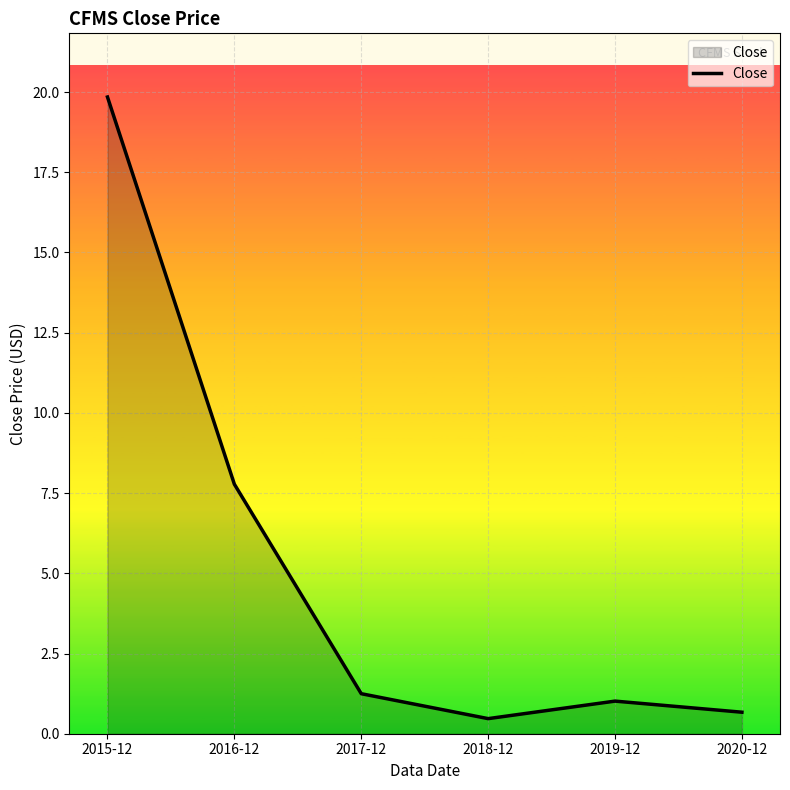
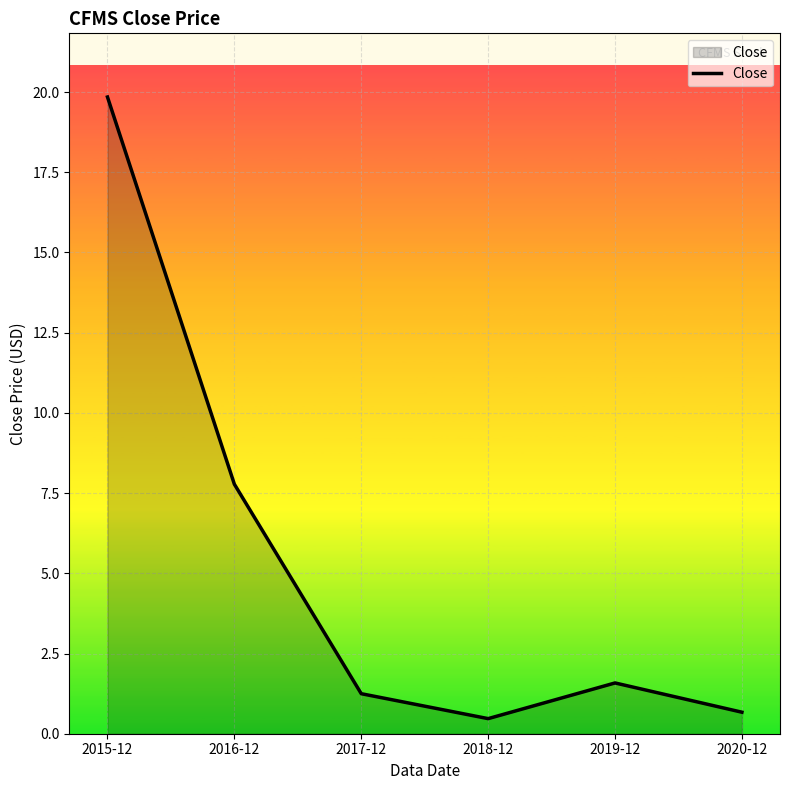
  {
    "2015-12": 19.8,
    "2016-12": 7.8,
    "2017-12": 1.2,
    "2018-12": 0.5,
-   "2019-12": 1.0,
+   "2019-12": 1.6,
    "2020-12": 0.7
  }
